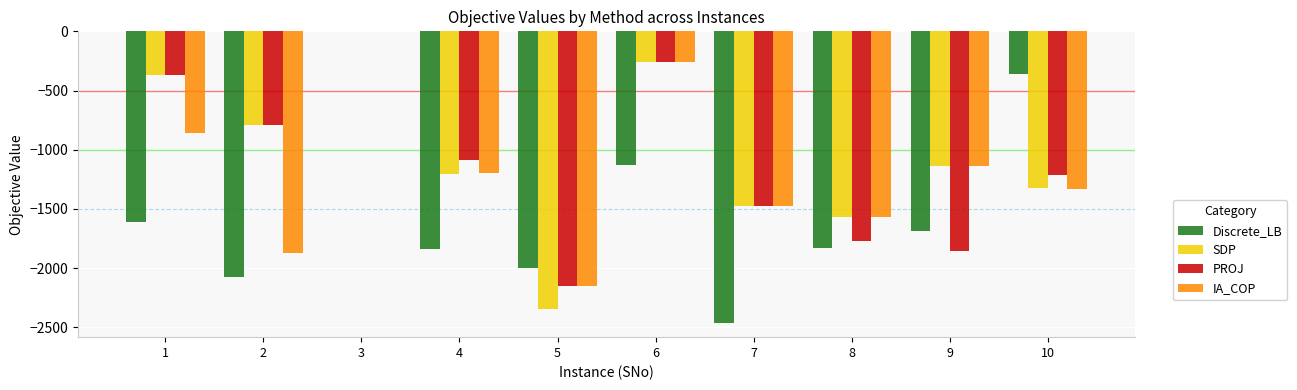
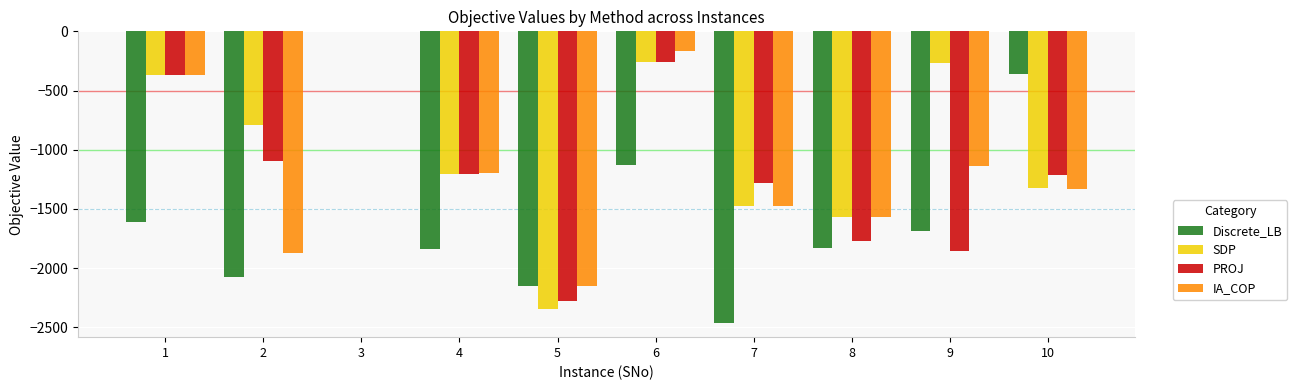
  {
    "Discrete_LB": {
      "1": -1610,
      "2": -2070,
      "4": -1840,
-     "5": -2000,
+     "5": -2160,
      "6": -1130,
      "7": -2460,
      "8": -1830,
      "9": -1680,
      "10": -360
    },
    "SDP": {
      "1": -370,
      "2": -800,
      "4": -1200,
      "5": -2340,
      "6": -260,
      "7": -1480,
      "8": -1570,
-     "9": -1140,
+     "9": -270,
      "10": -1330
    },
    "PROJ": {
      "1": -370,
-     "2": -800,
+     "2": -1090,
      "3": 0,
-     "4": -1080,
-     "5": -2160,
+     "4": -1200,
+     "5": -2280,
      "6": -260,
-     "7": -1480,
+     "7": -1280,
      "8": -1780,
      "9": -1850,
      "10": -1220
    },
    "IA_COP": {
-     "1": -860,
+     "1": -370,
      "2": -1870,
      "4": -1200,
      "5": -2160,
-     "6": -260,
+     "6": -160,
      "7": -1480,
      "8": -1570,
      "9": -1140,
      "10": -1330
    }
  }
